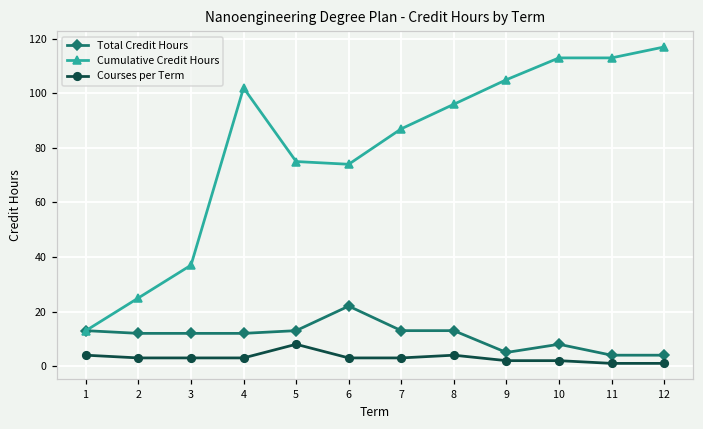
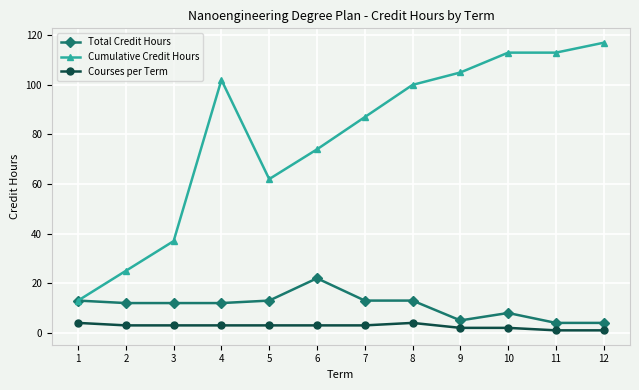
  {
    "Total Credit Hours": {
      "2": 12,
      "3": 12,
      "4": 12,
      "5": 13,
      "6": 22,
      "7": 13,
      "8": 13,
      "9": 5,
      "10": 8,
      "11": 4,
      "12": 4
    },
    "Cumulative Credit Hours": {
      "2": 25,
      "3": 37,
      "4": 102,
-     "5": 75,
+     "5": 62,
      "6": 74,
      "7": 87,
-     "8": 96,
+     "8": 100,
      "9": 105,
      "10": 113,
      "11": 113,
      "12": 117
    },
    "Courses per Term": {
      "1": 4,
      "2": 3,
      "3": 3,
      "4": 3,
-     "5": 8,
+     "5": 3,
      "6": 3,
      "7": 3,
      "8": 4,
      "9": 2,
      "10": 2,
      "11": 1,
      "12": 1
    }
  }
